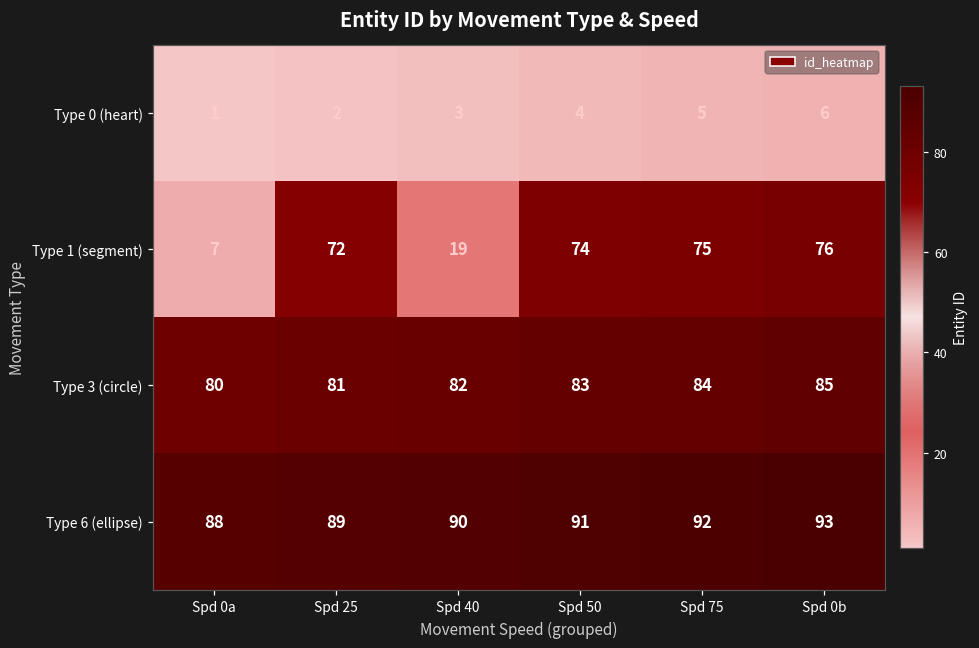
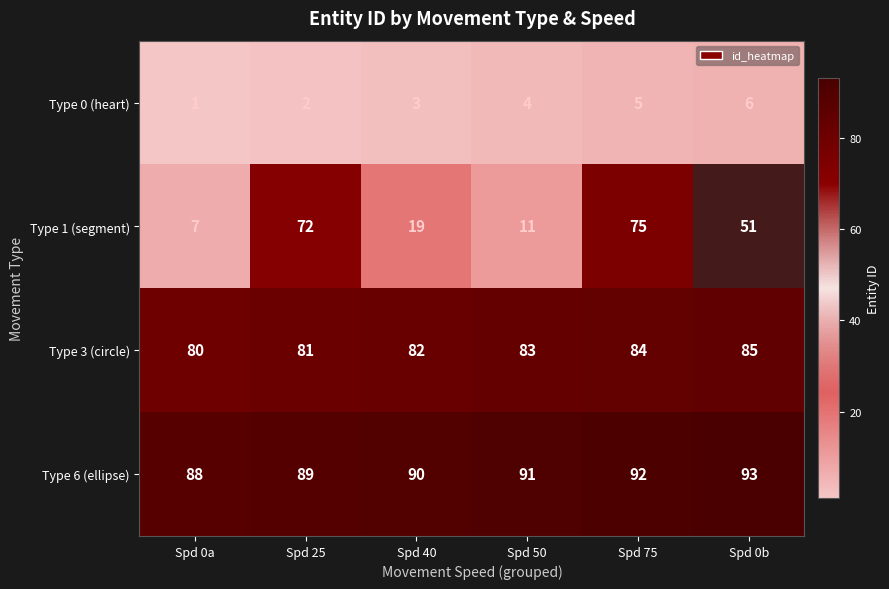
  {
    "Type 1 (segment)": {
      "Spd 25": 72,
      "Spd 40": 19,
-     "Spd 50": 74,
+     "Spd 50": 11,
      "Spd 75": 75,
-     "Spd 0b": 76
+     "Spd 0b": 51
    },
    "Type 3 (circle)": {
      "Spd 0a": 80,
      "Spd 25": 81,
      "Spd 40": 82,
      "Spd 50": 83,
      "Spd 75": 84,
      "Spd 0b": 85
    },
    "Type 6 (ellipse)": {
      "Spd 0a": 88,
      "Spd 25": 89,
      "Spd 40": 90,
      "Spd 50": 91,
      "Spd 75": 92,
      "Spd 0b": 93
    }
  }
